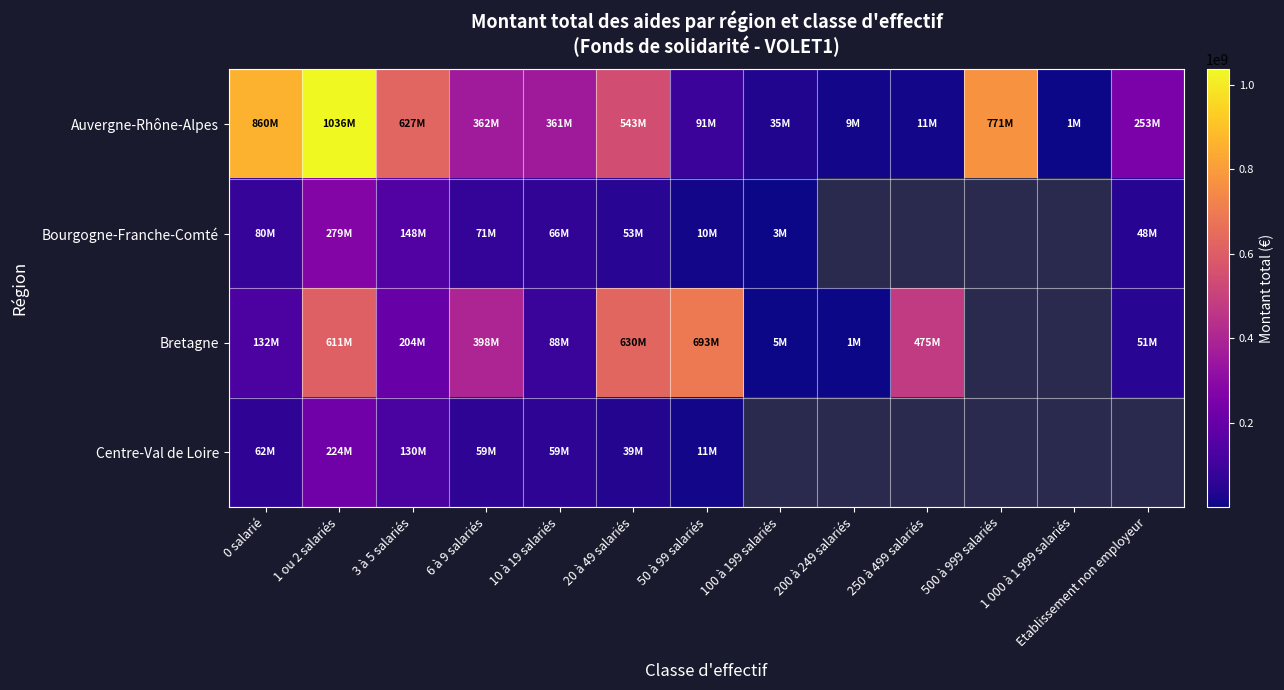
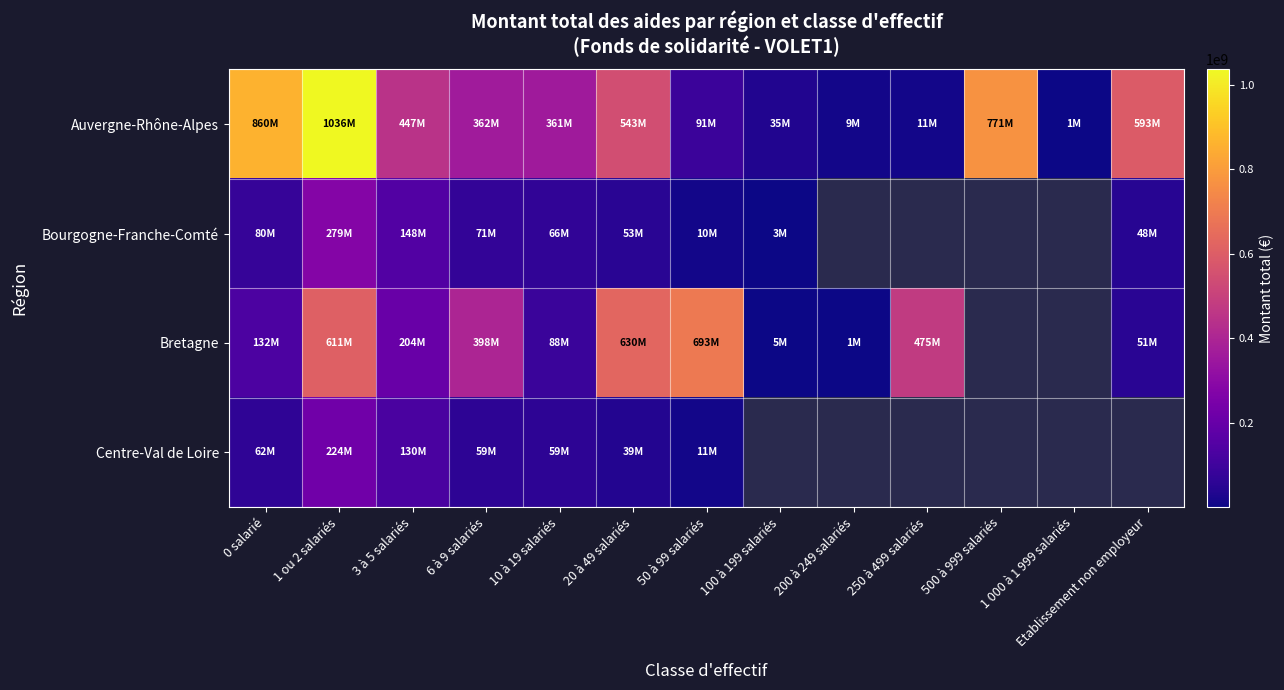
  {
    "Auvergne-Rhône-Alpes": {
      "0 salarié": "860M",
      "1 ou 2 salariés": "1036M",
-     "3 à 5 salariés": "627M",
+     "3 à 5 salariés": "447M",
      "6 à 9 salariés": "362M",
      "10 à 19 salariés": "361M",
      "20 à 49 salariés": "543M",
      "50 à 99 salariés": "91M",
      "100 à 199 salariés": "35M",
      "200 à 249 salariés": "9M",
      "250 à 499 salariés": "11M",
      "500 à 999 salariés": "771M",
      "1 000 à 1 999 salariés": "1M",
-     "Etablissement non employeur": "253M"
+     "Etablissement non employeur": "593M"
    },
    "Bourgogne-Franche-Comté": {
      "0 salarié": "80M",
      "1 ou 2 salariés": "279M",
      "3 à 5 salariés": "148M",
      "6 à 9 salariés": "71M",
      "10 à 19 salariés": "66M",
      "20 à 49 salariés": "53M",
      "50 à 99 salariés": "10M",
      "100 à 199 salariés": "3M",
      "Etablissement non employeur": "48M"
    },
    "Bretagne": {
      "0 salarié": "132M",
      "1 ou 2 salariés": "611M",
      "3 à 5 salariés": "204M",
      "6 à 9 salariés": "398M",
      "10 à 19 salariés": "88M",
      "20 à 49 salariés": "630M",
      "50 à 99 salariés": "693M",
      "100 à 199 salariés": "5M",
      "200 à 249 salariés": "1M",
      "250 à 499 salariés": "475M",
      "Etablissement non employeur": "51M"
    },
    "Centre-Val de Loire": {
      "0 salarié": "62M",
      "1 ou 2 salariés": "224M",
      "3 à 5 salariés": "130M",
      "6 à 9 salariés": "59M",
      "10 à 19 salariés": "59M",
      "20 à 49 salariés": "39M",
      "50 à 99 salariés": "11M"
    }
  }
